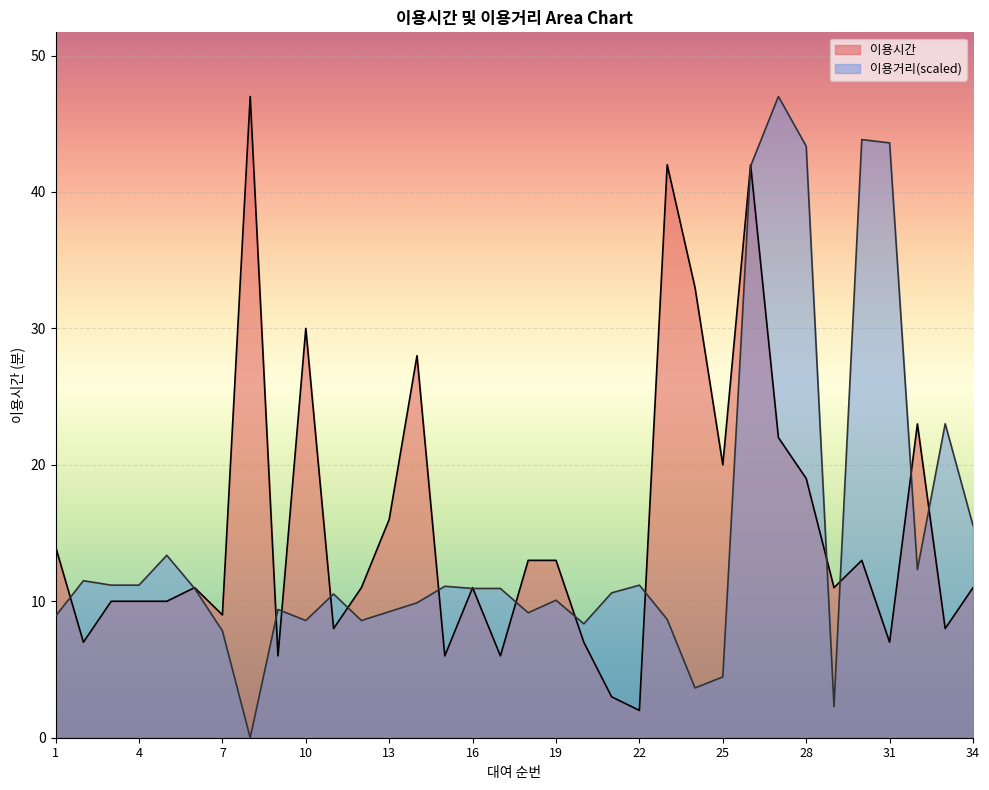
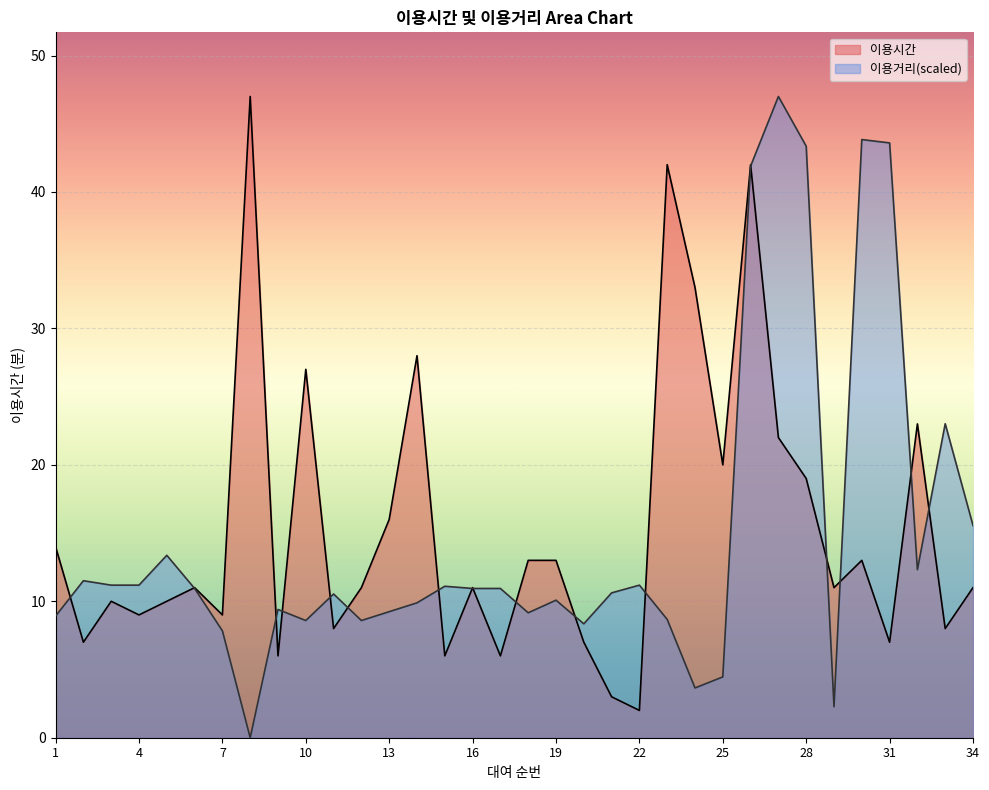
  {
    "이용시간": {
      "1": 14,
-     "4": 10,
+     "4": 9,
      "7": 9,
-     "10": 30,
+     "10": 27,
      "13": 16,
      "19": 13,
      "22": 2,
      "25": 20,
      "28": 19,
      "31": 7,
      "34": 11
    },
    "이용거리(scaled)": {
      "1": 9,
      "4": 11,
      "7": 8,
      "10": 8.6,
      "13": 9.2,
      "19": 10,
      "22": 11,
      "25": 4.5,
      "28": 43.4,
      "31": 43.6,
      "34": 15.6
    }
  }
